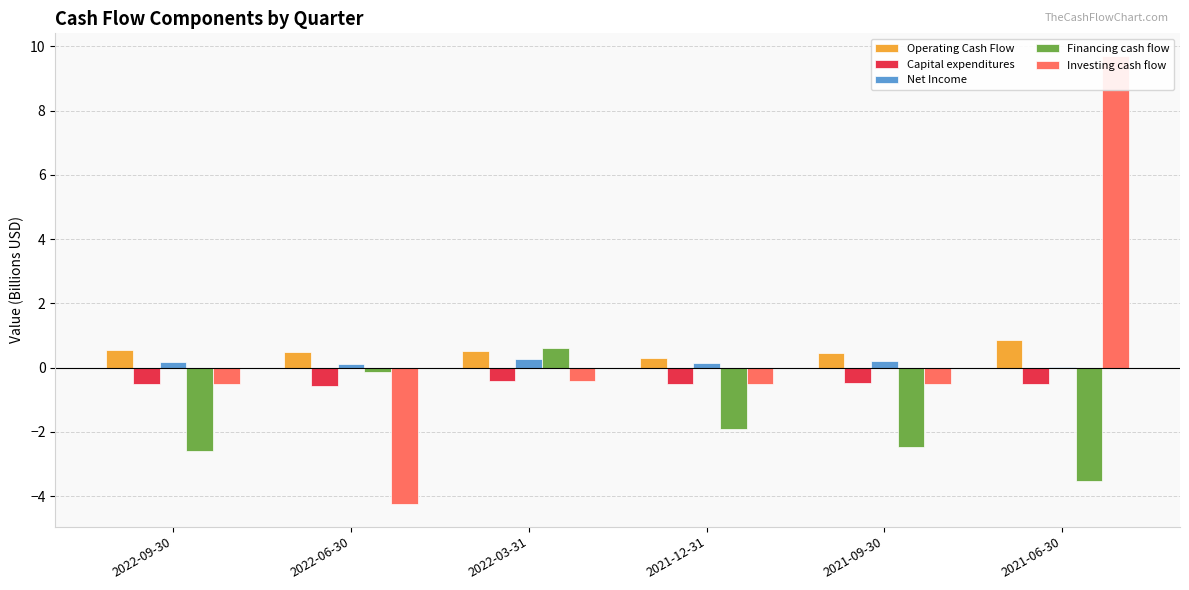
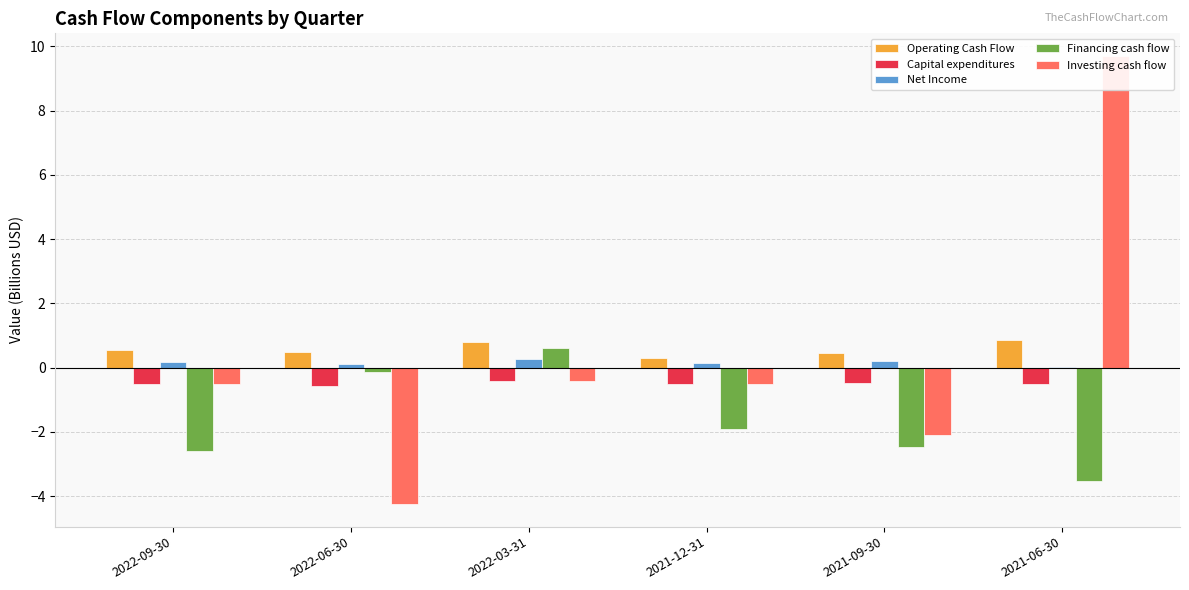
  {
    "Operating Cash Flow": {
      "2022-09-30": 0.5,
      "2022-06-30": 0.5,
-     "2022-03-31": 0.5,
+     "2022-03-31": 0.8,
      "2021-12-31": 0.3,
      "2021-09-30": 0.5,
      "2021-06-30": 0.9
    },
    "Capital expenditures": {
      "2022-09-30": -0.5,
      "2022-06-30": -0.6,
      "2022-03-31": -0.4,
      "2021-12-31": -0.5,
      "2021-09-30": -0.5,
      "2021-06-30": -0.5
    },
    "Net Income": {
      "2022-09-30": 0.2,
      "2022-06-30": 0.1,
      "2022-03-31": 0.3,
      "2021-12-31": 0.1,
      "2021-09-30": 0.2
    },
    "Financing cash flow": {
      "2022-09-30": -2.6,
      "2022-06-30": -0.1,
      "2022-03-31": 0.6,
      "2021-12-31": -1.9,
      "2021-09-30": -2.5,
      "2021-06-30": -3.5
    },
    "Investing cash flow": {
      "2022-09-30": -0.5,
      "2022-06-30": -4.3,
      "2022-03-31": -0.4,
      "2021-12-31": -0.5,
-     "2021-09-30": -0.5
+     "2021-09-30": -2.1
    }
  }
